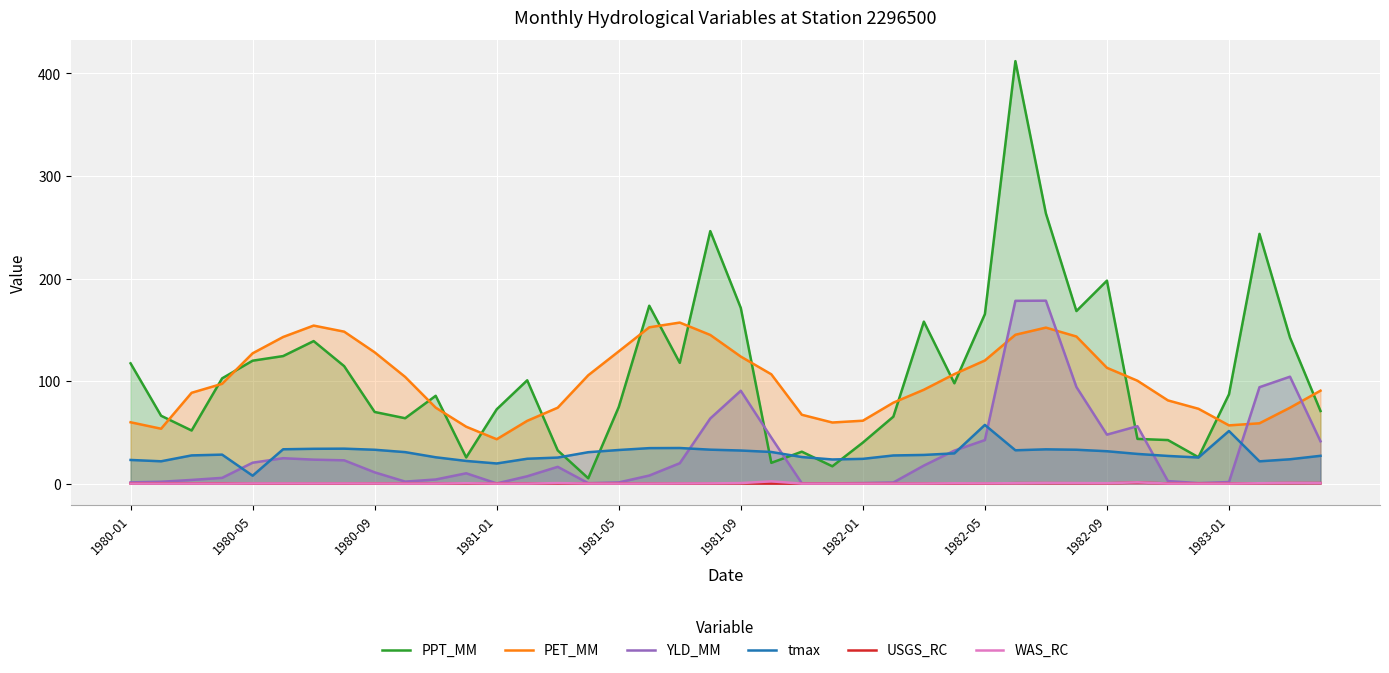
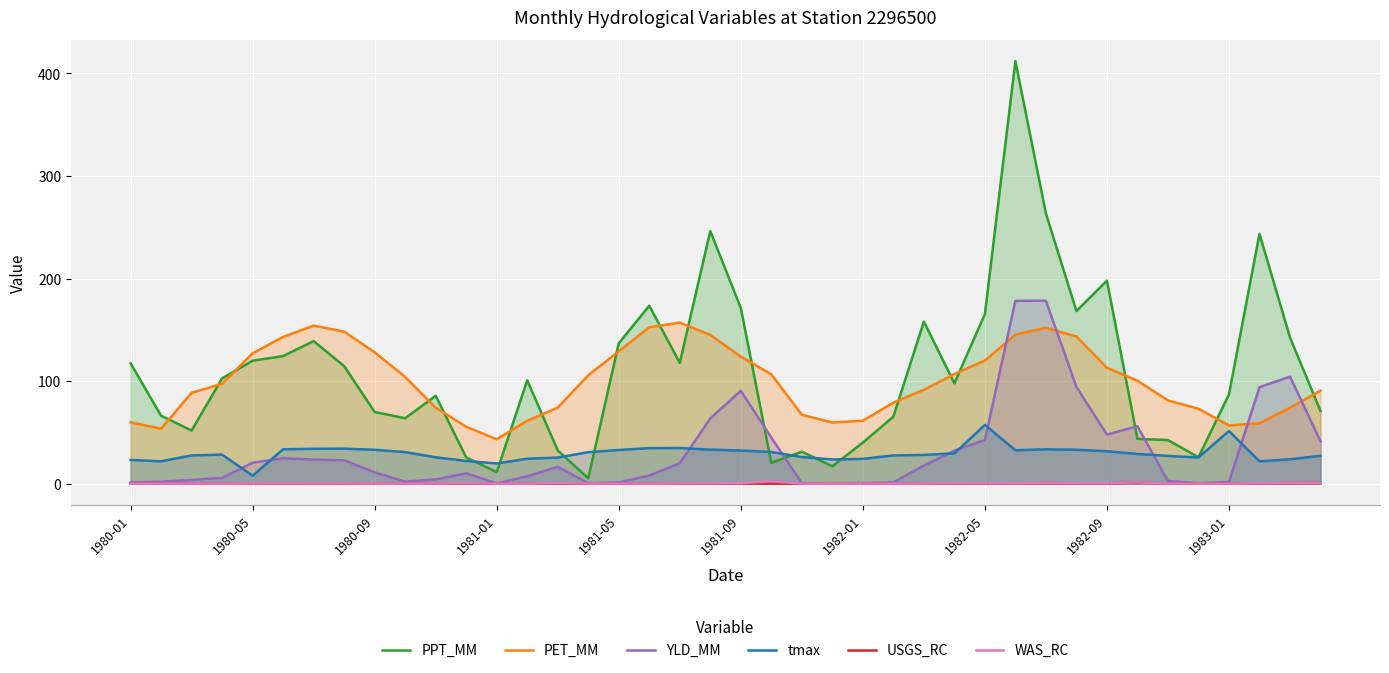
  {
    "PPT_MM": {
      "1980-01": 117,
      "1980-05": 120,
      "1980-09": 70,
-     "1981-01": 72,
-     "1981-05": 75,
+     "1981-01": 11,
+     "1981-05": 137,
      "1981-09": 171,
      "1982-01": 40,
      "1982-05": 165,
      "1982-09": 198,
      "1983-01": 87
    },
    "PET_MM": {
      "1980-01": 60,
      "1980-05": 127,
      "1980-09": 128,
      "1981-01": 43,
      "1981-05": 129,
      "1981-09": 124,
      "1982-01": 61,
      "1982-05": 120,
      "1982-09": 113,
      "1983-01": 57
    },
    "YLD_MM": {
      "1980-05": 20,
      "1980-09": 11,
      "1981-09": 91,
      "1982-05": 42,
      "1982-09": 48
    },
    "tmax": {
      "1980-01": 23,
      "1980-05": 8,
      "1980-09": 33,
      "1981-01": 20,
      "1981-05": 33,
      "1981-09": 32,
      "1982-01": 24,
      "1982-05": 57,
      "1982-09": 32,
      "1983-01": 51
    }
  }
